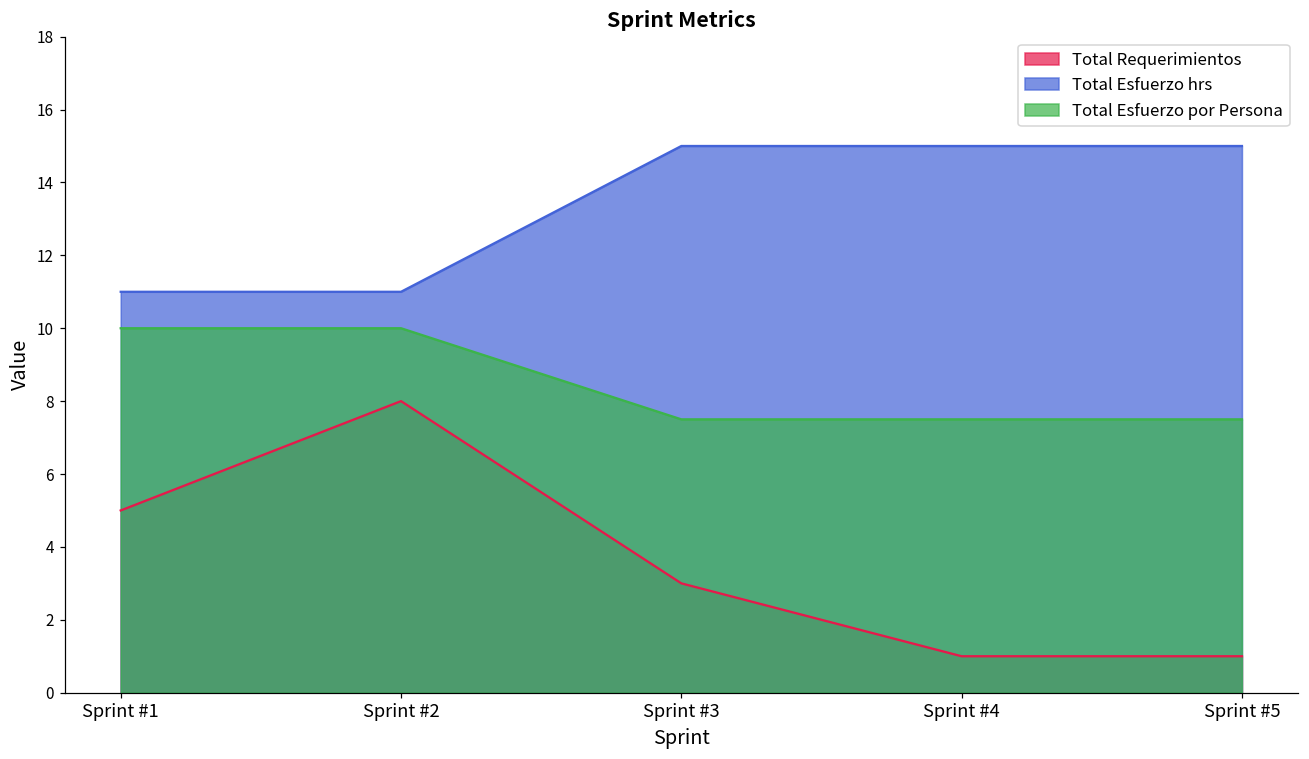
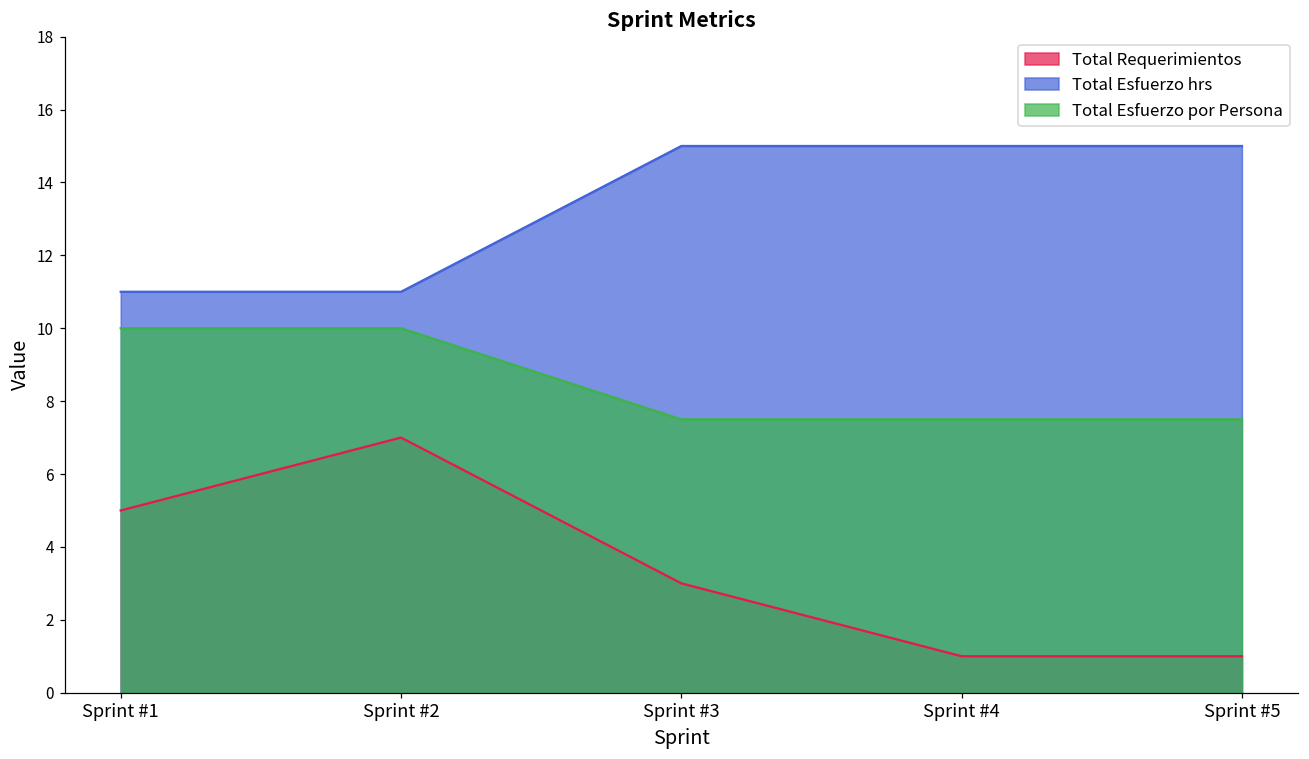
  {
    "Total Requerimientos": {
      "Sprint #1": 5,
-     "Sprint #2": 8,
+     "Sprint #2": 7,
      "Sprint #3": 3,
      "Sprint #4": 1,
      "Sprint #5": 1
    },
    "Total Esfuerzo hrs": {
      "Sprint #1": 11,
      "Sprint #2": 11,
      "Sprint #3": 15,
      "Sprint #4": 15,
      "Sprint #5": 15
    },
    "Total Esfuerzo por Persona": {
      "Sprint #1": 10,
      "Sprint #2": 10,
      "Sprint #3": 7.5,
      "Sprint #4": 7.5,
      "Sprint #5": 7.5
    }
  }
